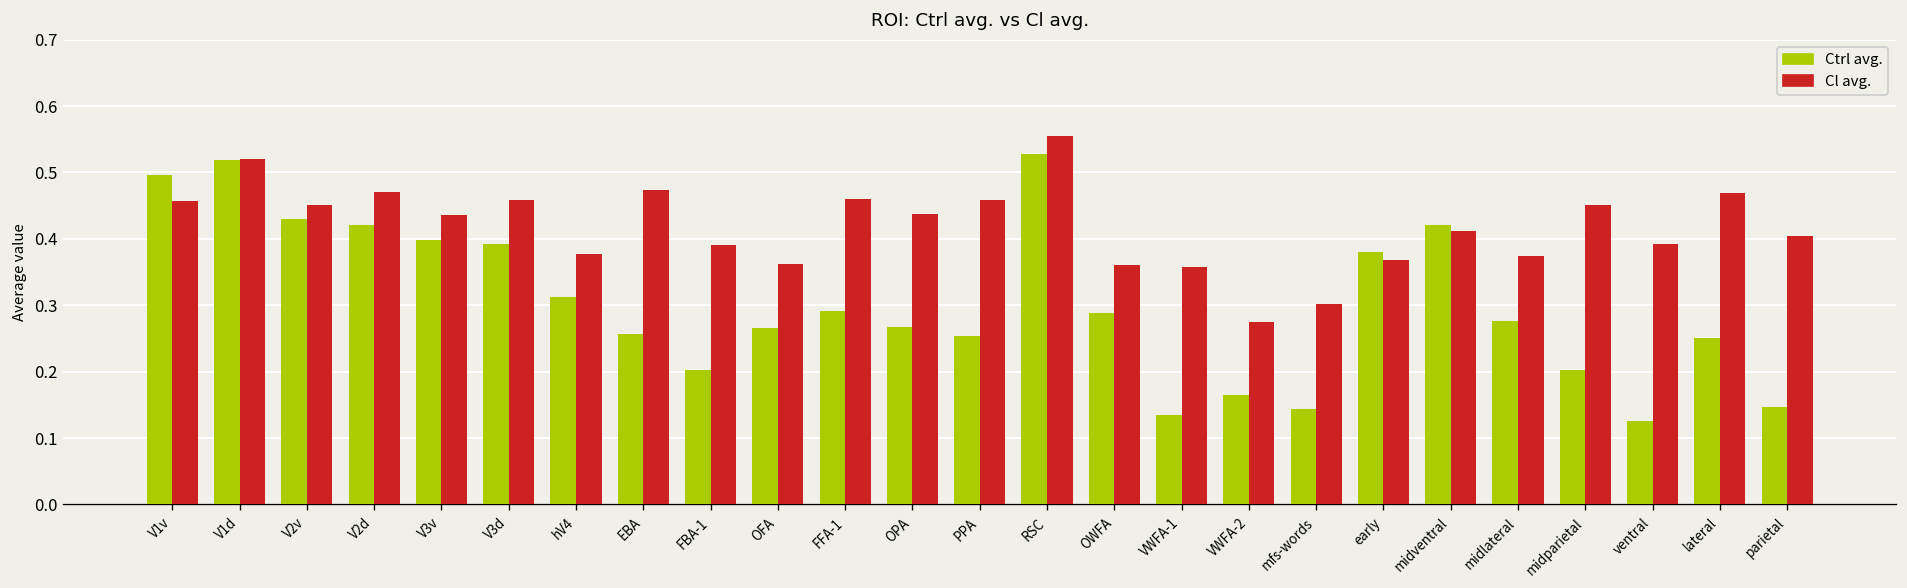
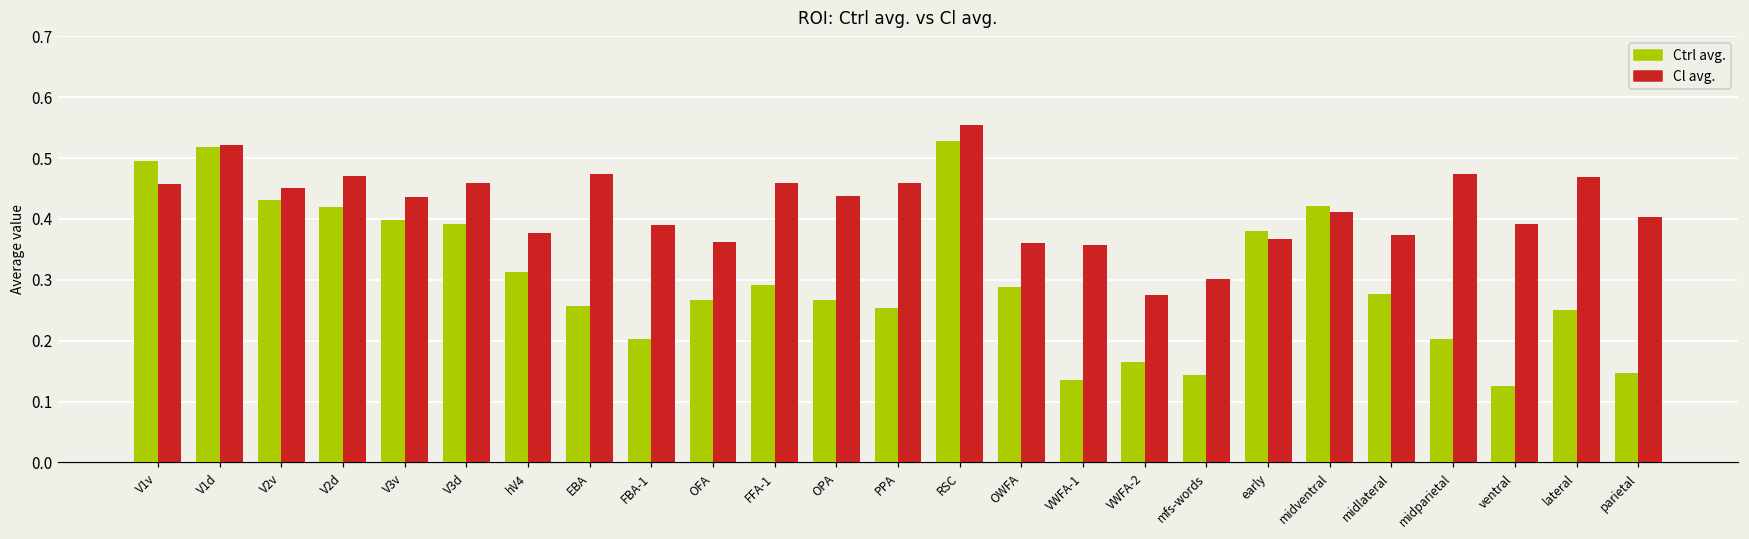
  {
    "Ctrl avg.": {
      "V1v": 0.50,
      "V1d": 0.52,
      "V2v": 0.43,
      "V2d": 0.42,
      "V3v": 0.40,
      "V3d": 0.39,
      "hV4": 0.31,
      "EBA": 0.26,
      "FBA-1": 0.20,
      "OFA": 0.27,
      "FFA-1": 0.29,
      "OPA": 0.27,
      "PPA": 0.25,
      "RSC": 0.53,
      "OWFA": 0.29,
      "VWFA-1": 0.14,
      "VWFA-2": 0.17,
      "mfs-words": 0.14,
      "early": 0.38,
      "midventral": 0.42,
      "midlateral": 0.28,
      "midparietal": 0.20,
      "ventral": 0.13,
      "lateral": 0.25,
      "parietal": 0.15
    },
    "Cl avg.": {
      "V1v": 0.46,
      "V1d": 0.52,
      "V2v": 0.45,
      "V2d": 0.47,
      "V3v": 0.44,
      "V3d": 0.46,
      "hV4": 0.38,
      "EBA": 0.47,
      "FBA-1": 0.39,
      "OFA": 0.36,
      "FFA-1": 0.46,
      "OPA": 0.44,
      "PPA": 0.46,
      "RSC": 0.55,
      "OWFA": 0.36,
      "VWFA-1": 0.36,
      "VWFA-2": 0.27,
      "mfs-words": 0.30,
      "early": 0.37,
      "midventral": 0.41,
      "midlateral": 0.37,
-     "midparietal": 0.45,
+     "midparietal": 0.47,
      "ventral": 0.39,
      "lateral": 0.47,
      "parietal": 0.40
    }
  }
